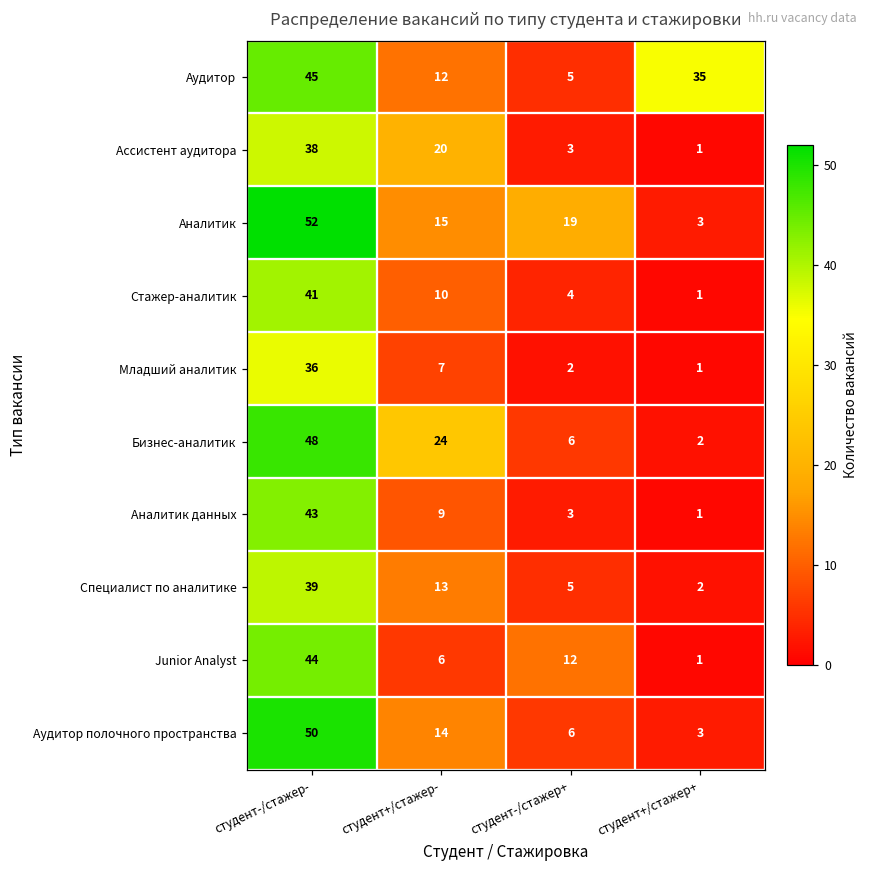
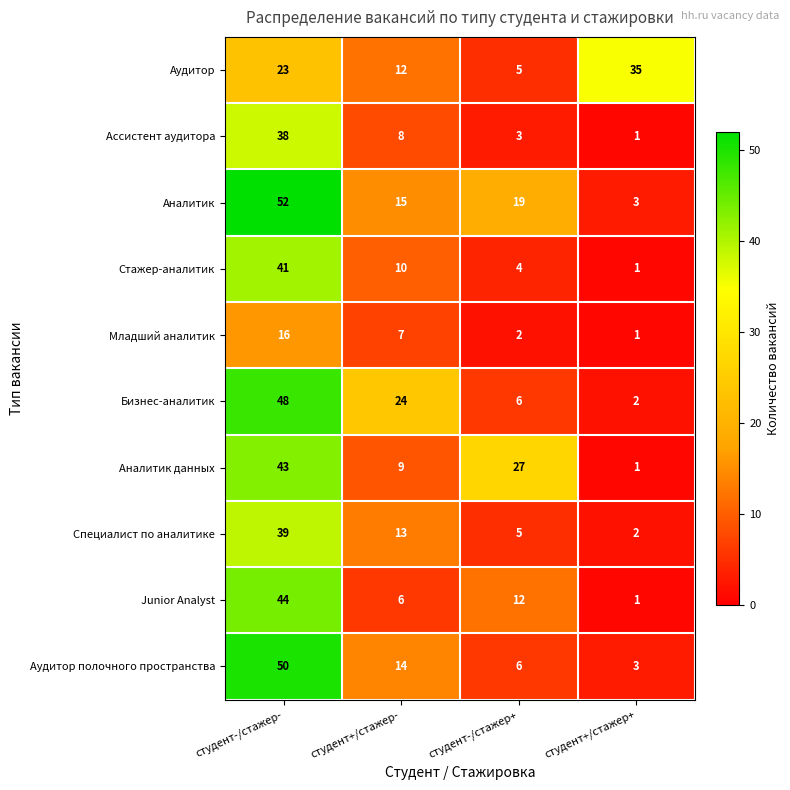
  {
    "Аудитор": {
-     "студент-/стажер-": 45,
+     "студент-/стажер-": 23,
      "студент+/стажер-": 12,
      "студент-/стажер+": 5,
      "студент+/стажер+": 35
    },
    "Ассистент аудитора": {
      "студент-/стажер-": 38,
-     "студент+/стажер-": 20,
+     "студент+/стажер-": 8,
      "студент-/стажер+": 3,
      "студент+/стажер+": 1
    },
    "Аналитик": {
      "студент-/стажер-": 52,
      "студент+/стажер-": 15,
      "студент-/стажер+": 19,
      "студент+/стажер+": 3
    },
    "Стажер-аналитик": {
      "студент-/стажер-": 41,
      "студент+/стажер-": 10,
      "студент-/стажер+": 4,
      "студент+/стажер+": 1
    },
    "Младший аналитик": {
-     "студент-/стажер-": 36,
+     "студент-/стажер-": 16,
      "студент+/стажер-": 7,
      "студент-/стажер+": 2,
      "студент+/стажер+": 1
    },
    "Бизнес-аналитик": {
      "студент-/стажер-": 48,
      "студент+/стажер-": 24,
      "студент-/стажер+": 6,
      "студент+/стажер+": 2
    },
    "Аналитик данных": {
      "студент-/стажер-": 43,
      "студент+/стажер-": 9,
-     "студент-/стажер+": 3,
+     "студент-/стажер+": 27,
      "студент+/стажер+": 1
    },
    "Специалист по аналитике": {
      "студент-/стажер-": 39,
      "студент+/стажер-": 13,
      "студент-/стажер+": 5,
      "студент+/стажер+": 2
    },
    "Junior Analyst": {
      "студент-/стажер-": 44,
      "студент+/стажер-": 6,
      "студент-/стажер+": 12,
      "студент+/стажер+": 1
    },
    "Аудитор полочного пространства": {
      "студент-/стажер-": 50,
      "студент+/стажер-": 14,
      "студент-/стажер+": 6,
      "студент+/стажер+": 3
    }
  }
